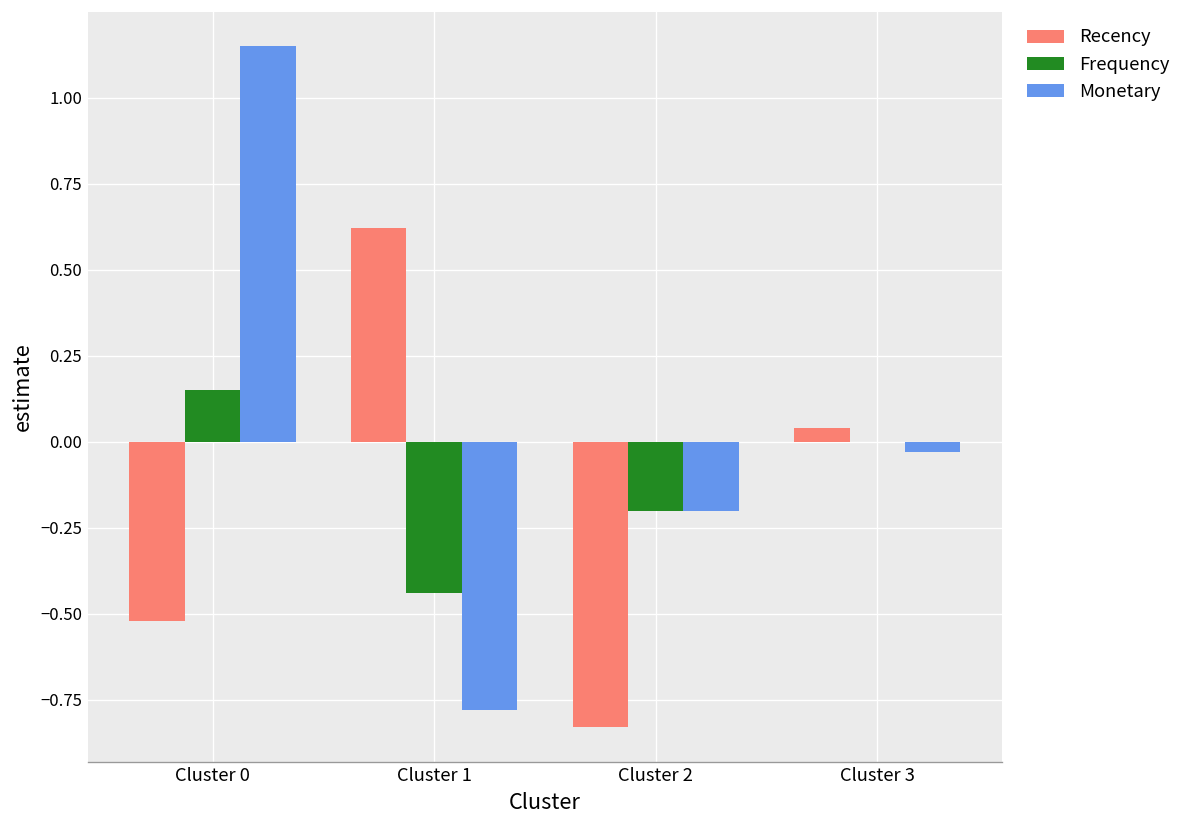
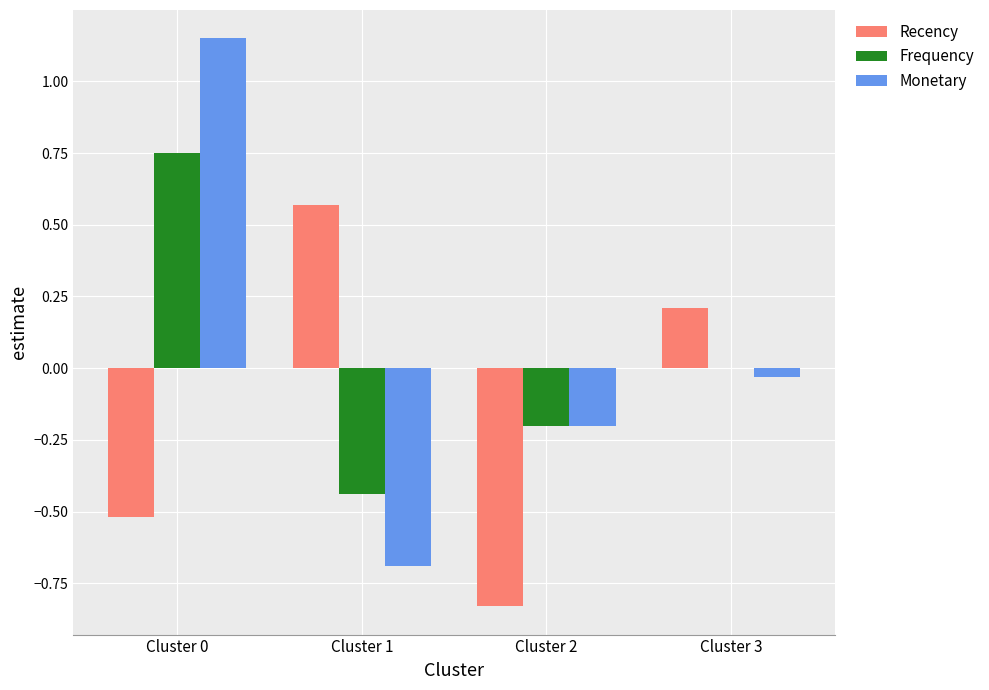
  {
    "Recency": {
      "Cluster 0": -0.52,
-     "Cluster 1": 0.62,
+     "Cluster 1": 0.57,
      "Cluster 2": -0.83,
-     "Cluster 3": 0.04
+     "Cluster 3": 0.21
    },
    "Frequency": {
-     "Cluster 0": 0.15,
+     "Cluster 0": 0.75,
      "Cluster 1": -0.44,
      "Cluster 2": -0.20,
      "Cluster 3": 0.00
    },
    "Monetary": {
      "Cluster 0": 1.15,
-     "Cluster 1": -0.78,
+     "Cluster 1": -0.69,
      "Cluster 2": -0.20,
      "Cluster 3": -0.03
    }
  }
